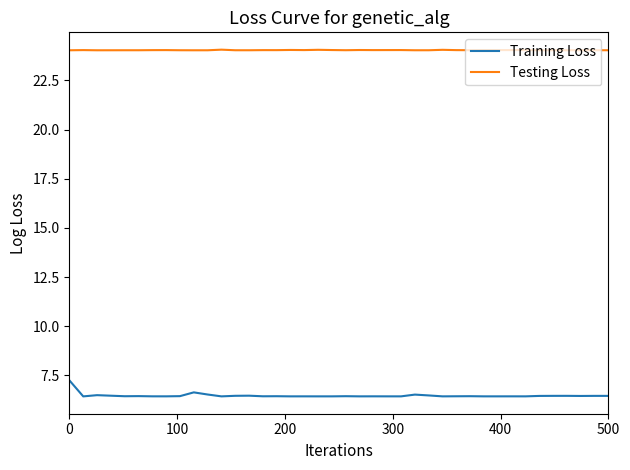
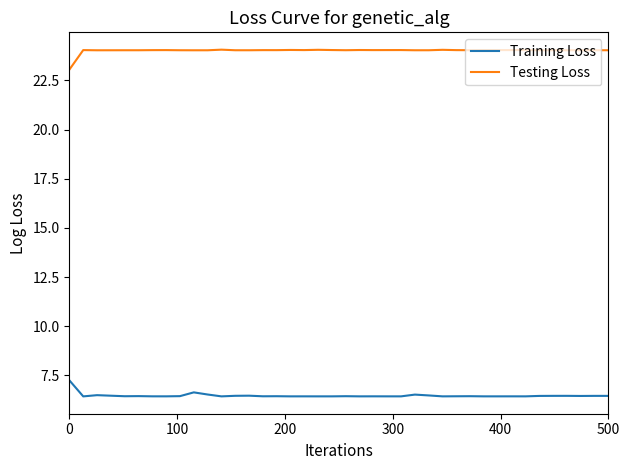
  {
    "Training Loss": {
      "0": 7.2,
      "500": 6.5
    },
    "Testing Loss": {
-     "0": 24.0,
+     "0": 23.1,
      "500": 24.0
    }
  }
